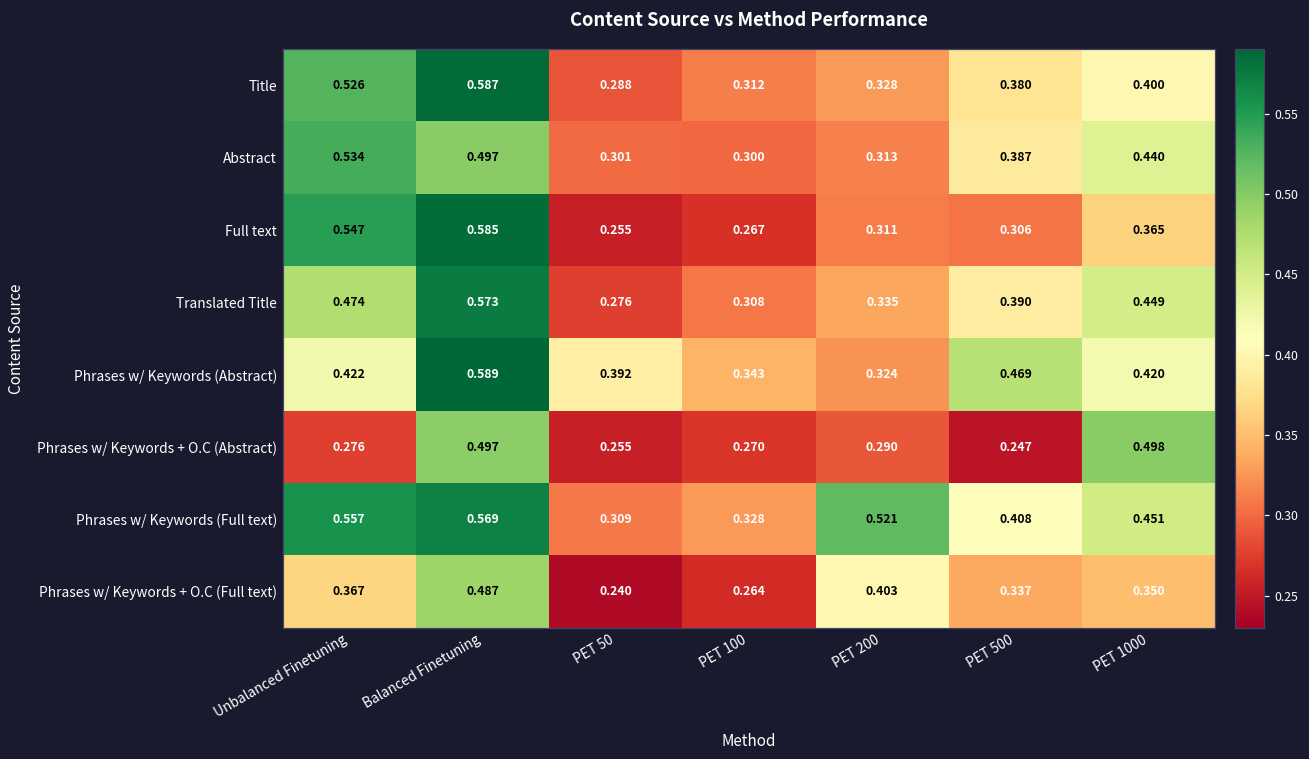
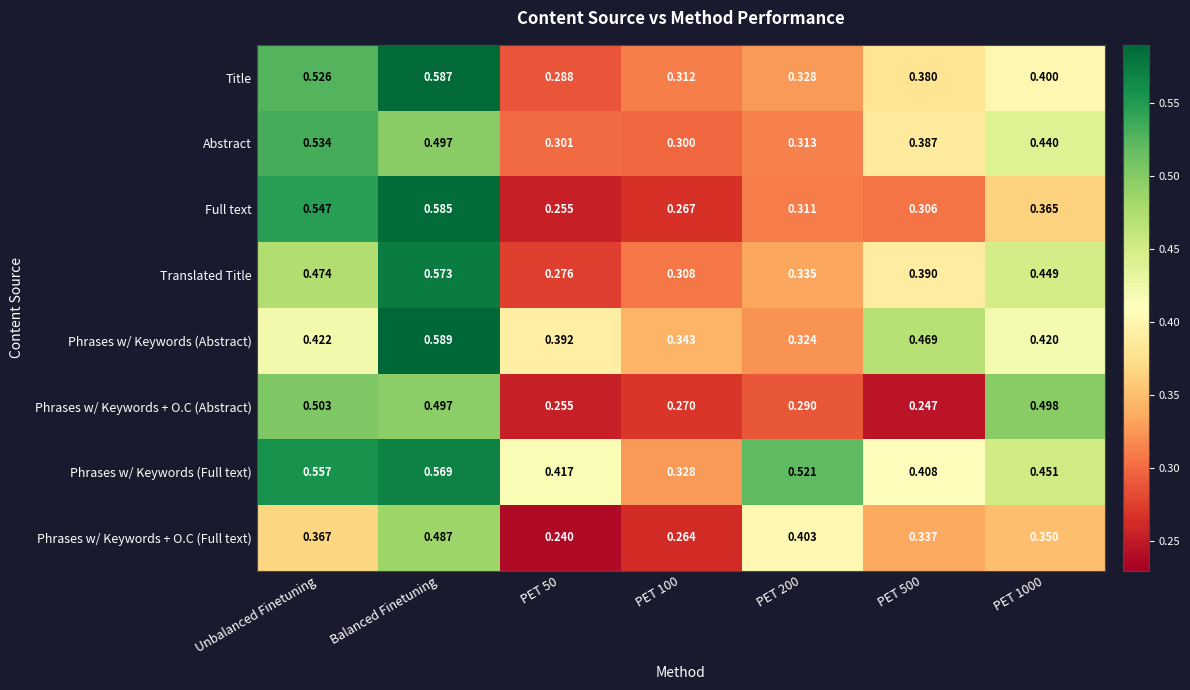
  {
    "Title": {
      "Unbalanced Finetuning": 0.526,
      "Balanced Finetuning": 0.587,
      "PET 50": 0.288,
      "PET 100": 0.312,
      "PET 200": 0.328,
      "PET 500": 0.380,
      "PET 1000": 0.400
    },
    "Abstract": {
      "Unbalanced Finetuning": 0.534,
      "Balanced Finetuning": 0.497,
      "PET 50": 0.301,
      "PET 100": 0.300,
      "PET 200": 0.313,
      "PET 500": 0.387,
      "PET 1000": 0.440
    },
    "Full text": {
      "Unbalanced Finetuning": 0.547,
      "Balanced Finetuning": 0.585,
      "PET 50": 0.255,
      "PET 100": 0.267,
      "PET 200": 0.311,
      "PET 500": 0.306,
      "PET 1000": 0.365
    },
    "Translated Title": {
      "Unbalanced Finetuning": 0.474,
      "Balanced Finetuning": 0.573,
      "PET 50": 0.276,
      "PET 100": 0.308,
      "PET 200": 0.335,
      "PET 500": 0.390,
      "PET 1000": 0.449
    },
    "Phrases w/ Keywords (Abstract)": {
      "Unbalanced Finetuning": 0.422,
      "Balanced Finetuning": 0.589,
      "PET 50": 0.392,
      "PET 100": 0.343,
      "PET 200": 0.324,
      "PET 500": 0.469,
      "PET 1000": 0.420
    },
    "Phrases w/ Keywords + O.C (Abstract)": {
-     "Unbalanced Finetuning": 0.276,
+     "Unbalanced Finetuning": 0.503,
      "Balanced Finetuning": 0.497,
      "PET 50": 0.255,
      "PET 100": 0.270,
      "PET 200": 0.290,
      "PET 500": 0.247,
      "PET 1000": 0.498
    },
    "Phrases w/ Keywords (Full text)": {
      "Unbalanced Finetuning": 0.557,
      "Balanced Finetuning": 0.569,
-     "PET 50": 0.309,
+     "PET 50": 0.417,
      "PET 100": 0.328,
      "PET 200": 0.521,
      "PET 500": 0.408,
      "PET 1000": 0.451
    },
    "Phrases w/ Keywords + O.C (Full text)": {
      "Unbalanced Finetuning": 0.367,
      "Balanced Finetuning": 0.487,
      "PET 50": 0.240,
      "PET 100": 0.264,
      "PET 200": 0.403,
      "PET 500": 0.337,
      "PET 1000": 0.350
    }
  }
